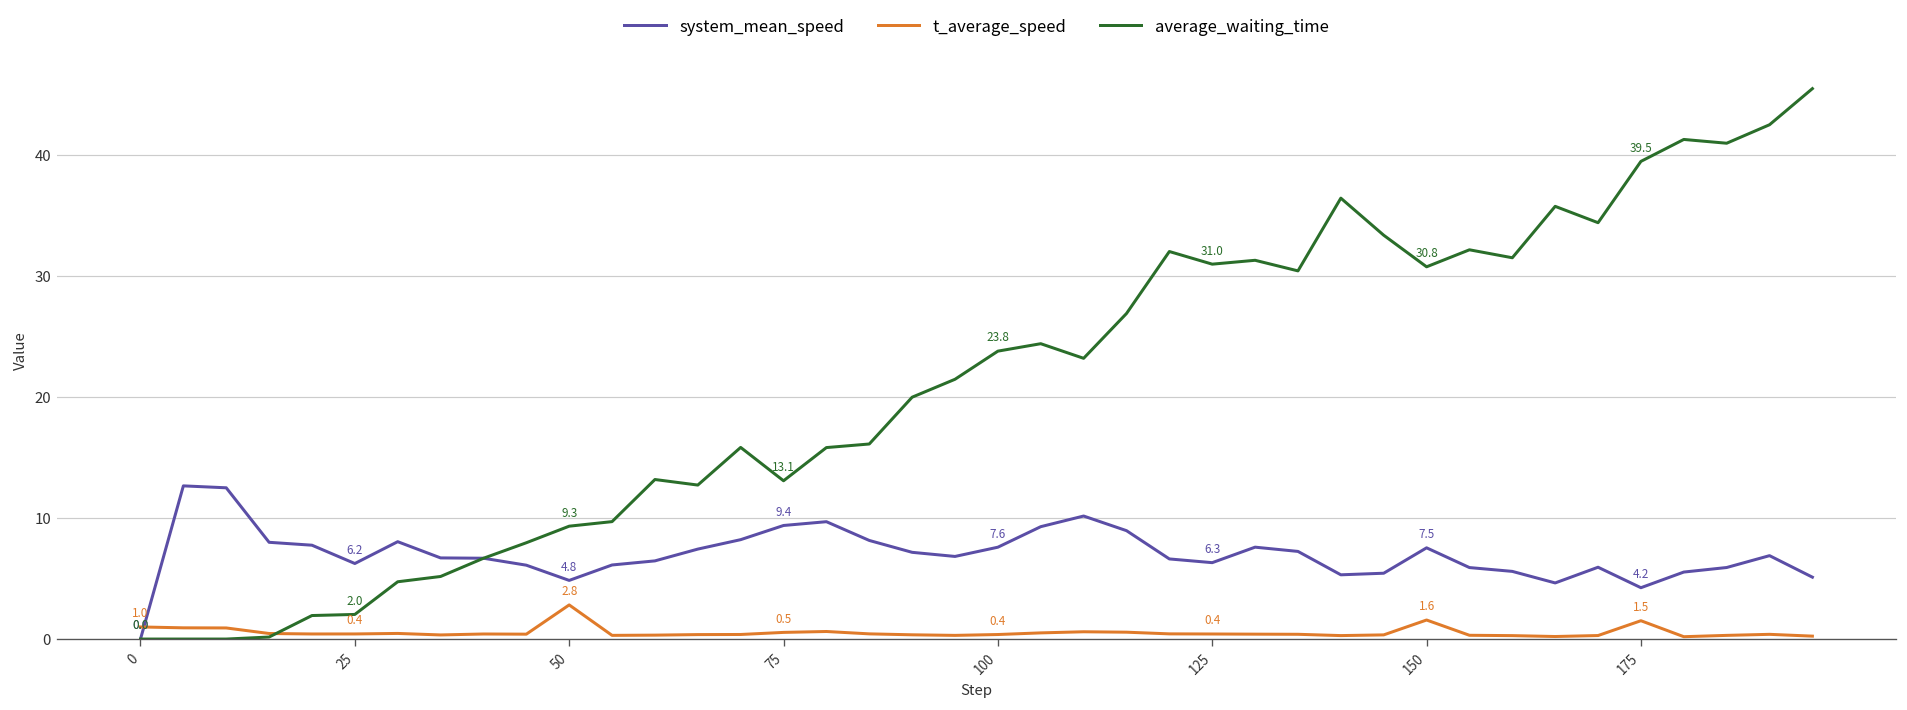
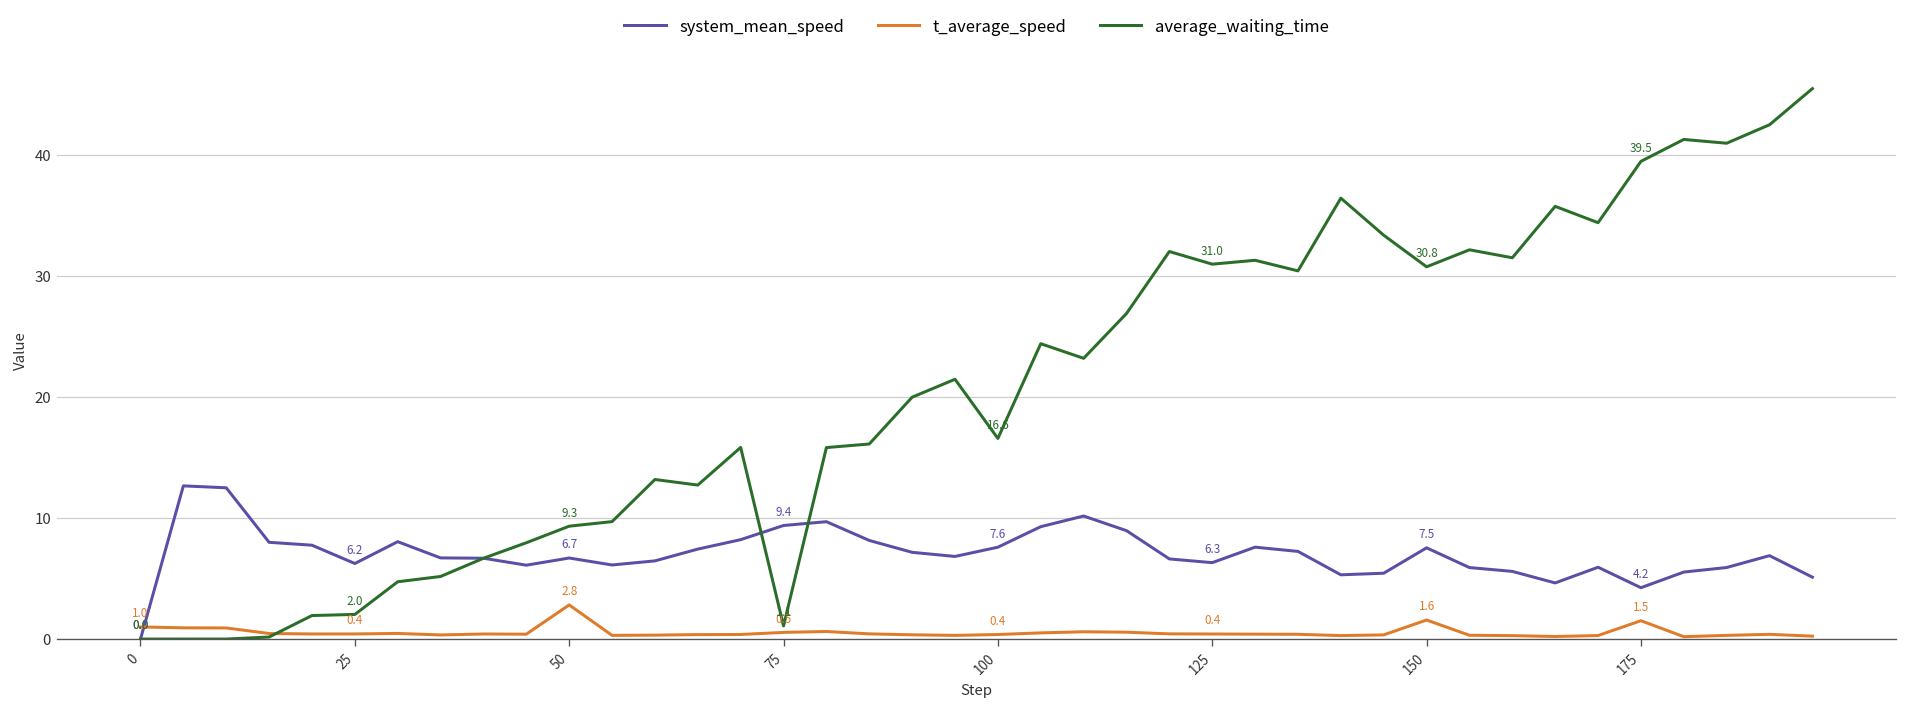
  {
    "system_mean_speed": {
      "25": 6.2,
-     "50": 4.8,
+     "50": 6.7,
      "75": 9.4,
      "100": 7.6,
      "125": 6.3,
      "150": 7.5,
      "175": 4.2
    },
    "t_average_speed": {
      "0": 1.0,
      "50": 2.8,
      "75": 0.5,
      "100": 0.4,
      "125": 0.4,
      "150": 1.6,
      "175": 1.5
    },
    "average_waiting_time": {
      "25": 2.0,
      "50": 9.3,
-     "75": 13.1,
-     "100": 23.8,
+     "75": 1.1,
+     "100": 16.6,
      "125": 31.0,
      "150": 30.8,
      "175": 39.5
    }
  }
